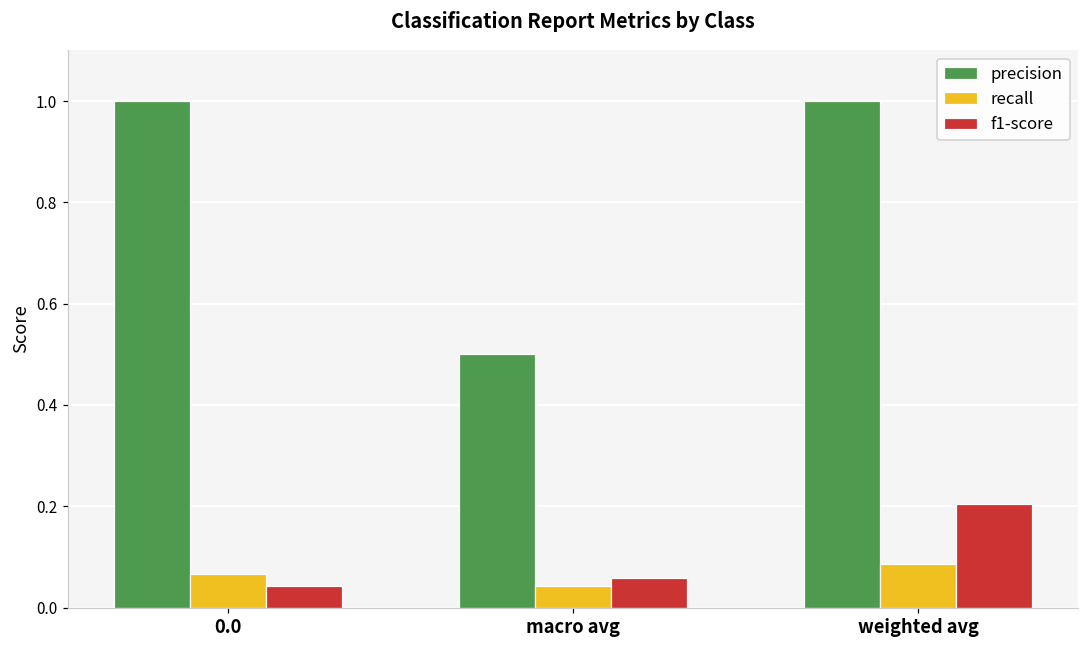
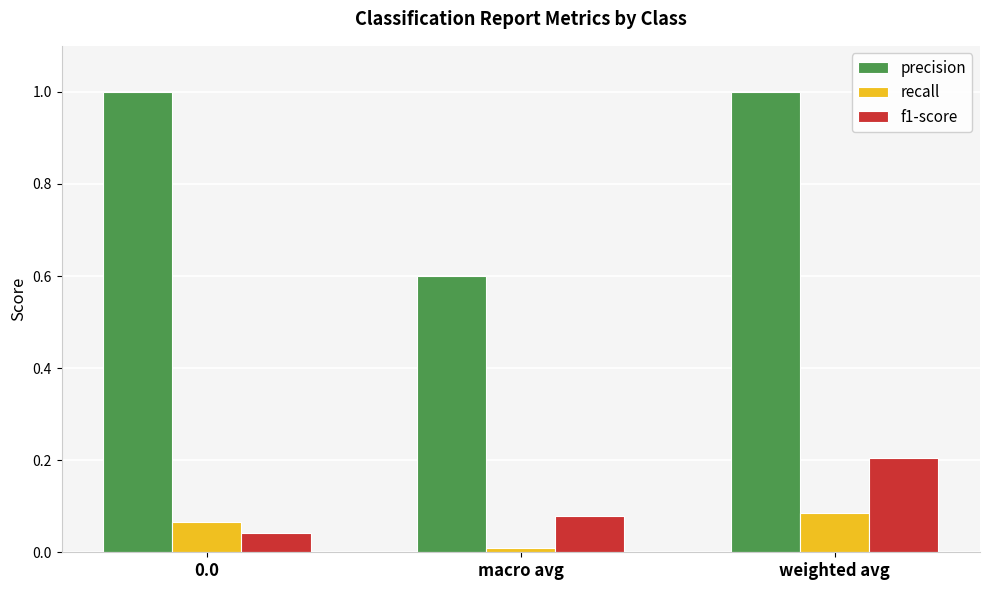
  {
    "precision": {
      "0.0": 1.0,
-     "macro avg": 0.5,
+     "macro avg": 0.6,
      "weighted avg": 1.0
    },
    "recall": {
      "0.0": 0.07,
-     "macro avg": 0.04,
+     "macro avg": 0.01,
      "weighted avg": 0.09
    },
    "f1-score": {
      "0.0": 0.04,
-     "macro avg": 0.06,
+     "macro avg": 0.08,
      "weighted avg": 0.20
    }
  }
